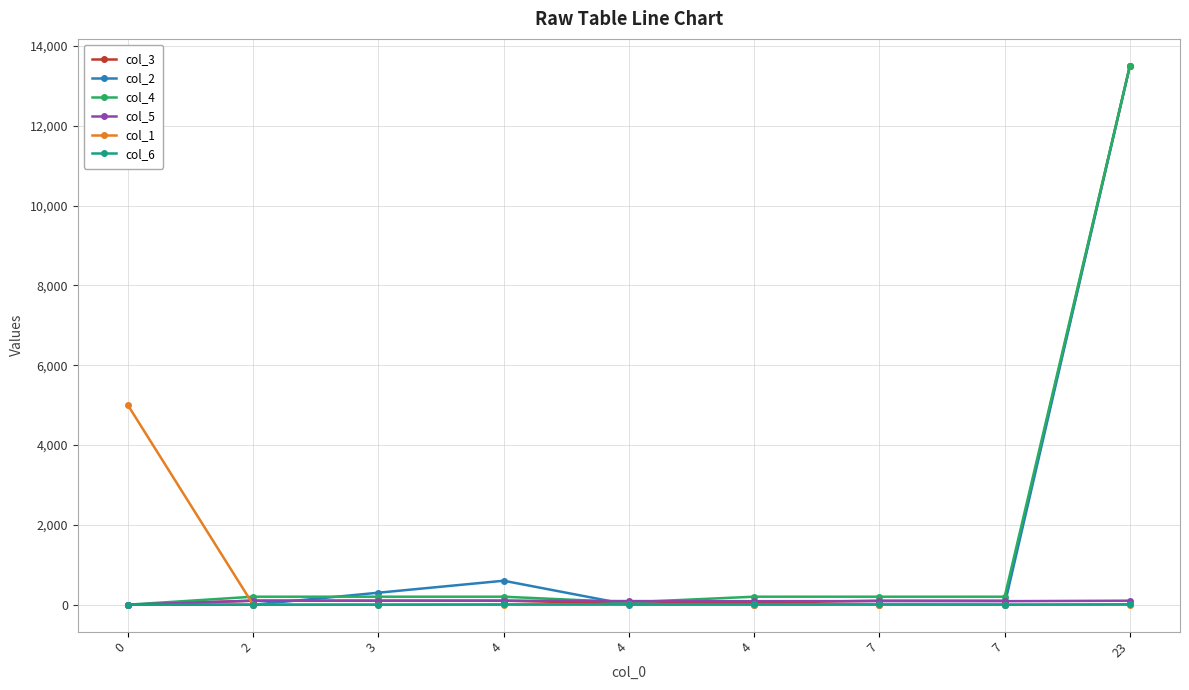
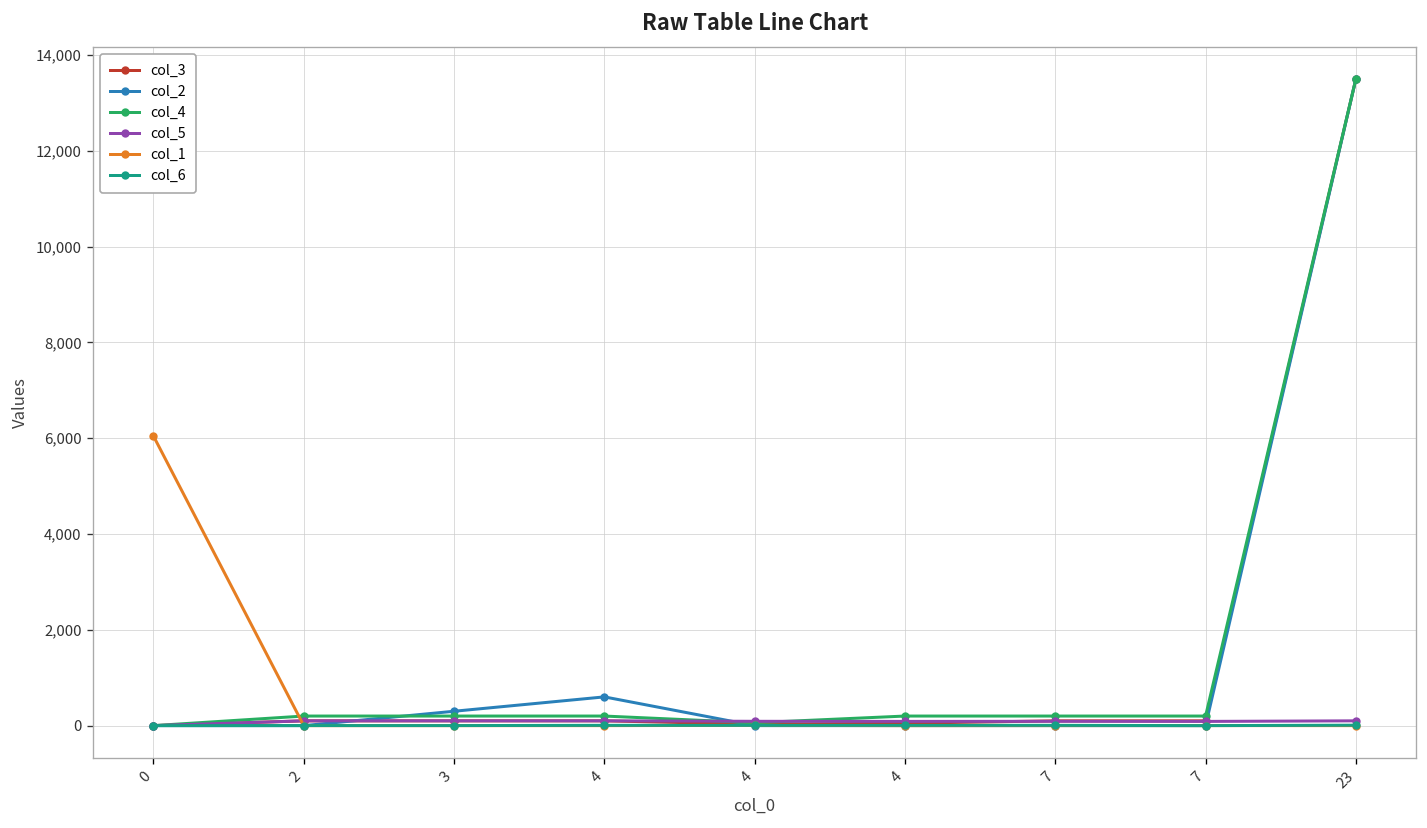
  {
    "col_2": {
      "3": "300"
    },
    "col_5": {
      "23": "100"
    },
    "col_1": {
-     "0": "5,000"
+     "0": "6,000"
    }
  }
